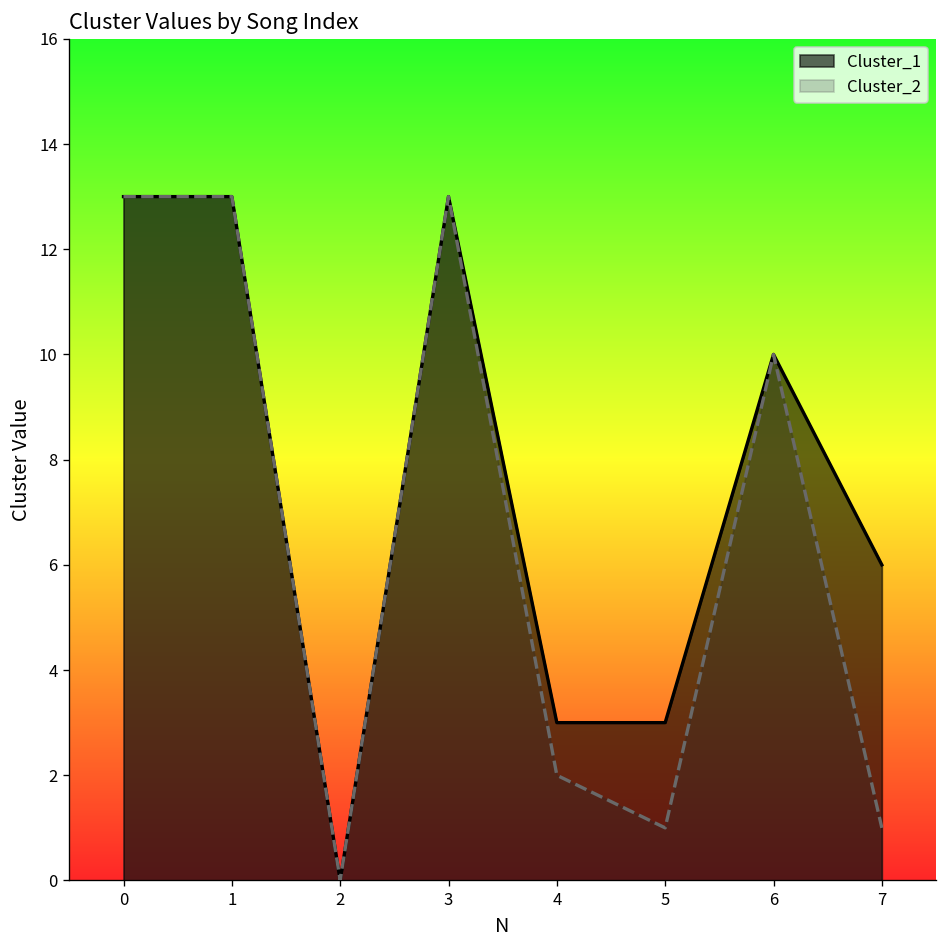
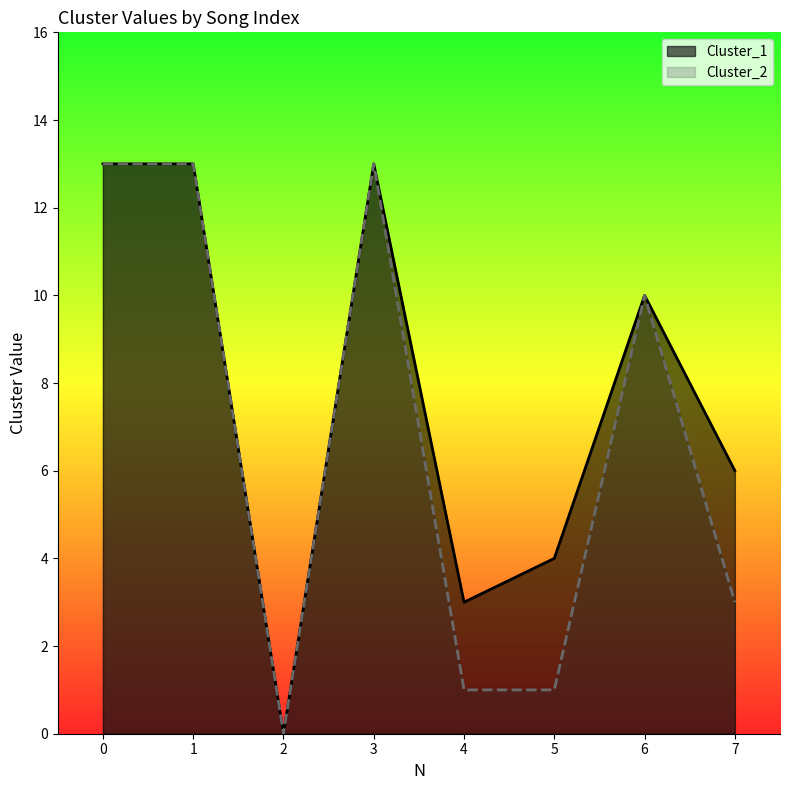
  {
    "Cluster_1": {
      "4": 3,
-     "5": 3,
+     "5": 4,
      "7": 6
    },
    "Cluster_2": {
-     "4": 2,
+     "4": 1,
      "5": 1,
-     "7": 1
+     "7": 3
    }
  }
